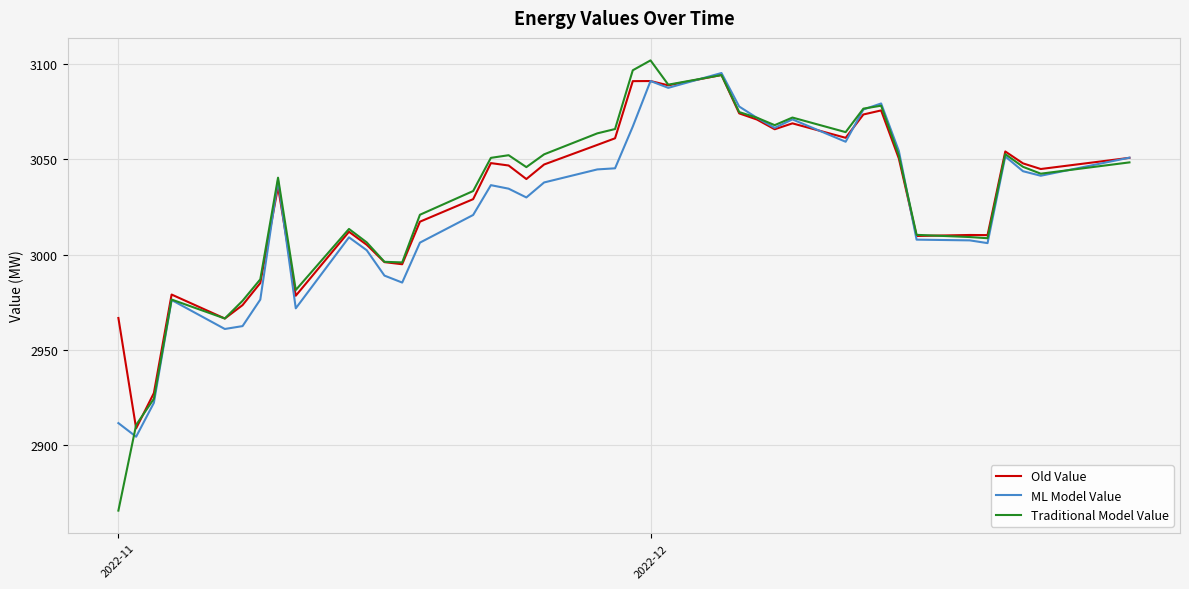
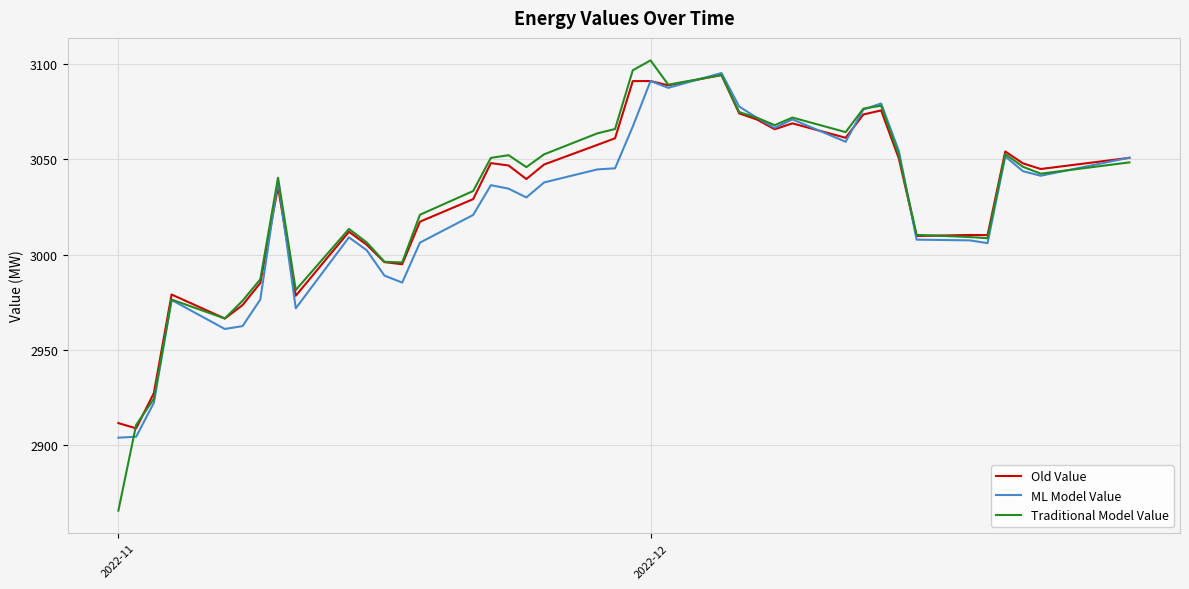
  {
    "Old Value": {
-     "2022-11": 2967
+     "2022-11": 2912
    },
    "ML Model Value": {
-     "2022-11": 2912
+     "2022-11": 2904
    },
    "Traditional Model Value": {
      "2022-11": 2866,
      "2022-12": 3102
    }
  }
